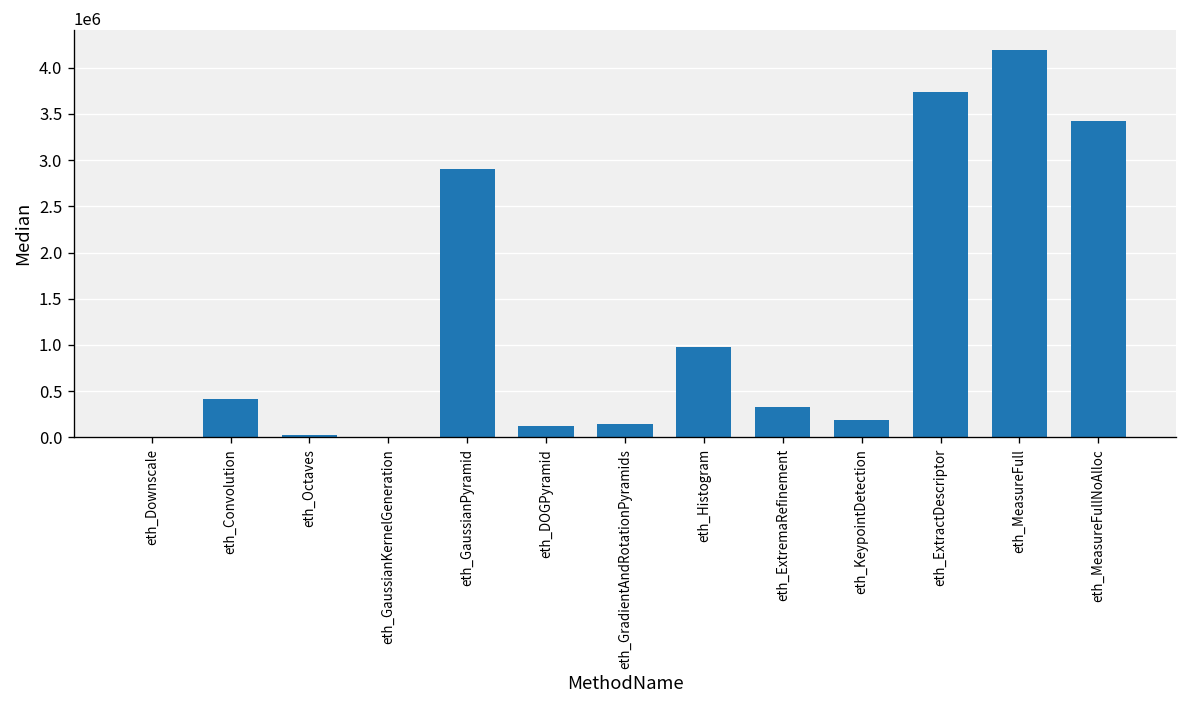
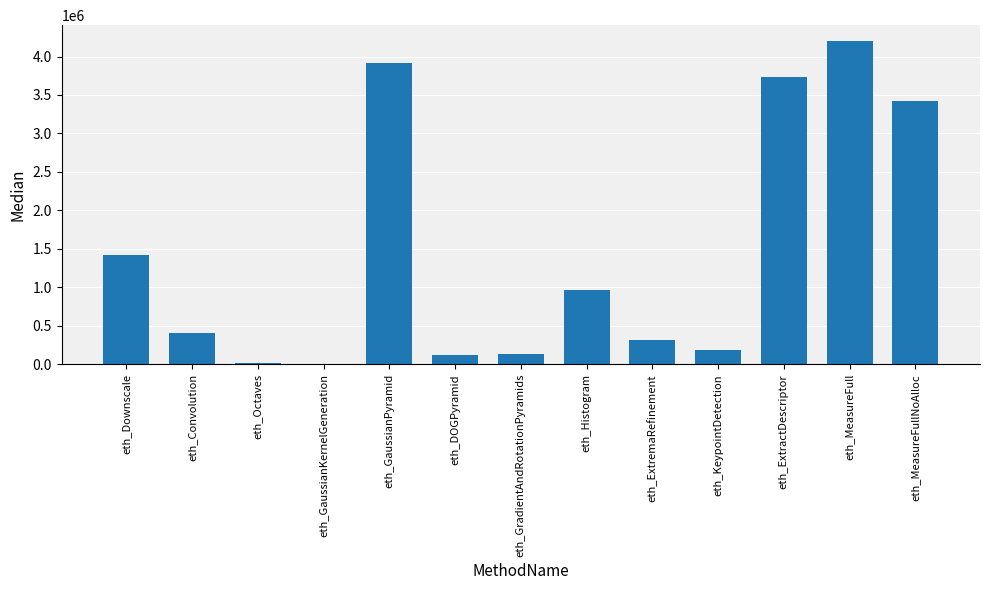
  {
-   "eth_Downscale": 0,
+   "eth_Downscale": 1400000,
    "eth_Convolution": 400000,
-   "eth_GaussianPyramid": 2900000,
+   "eth_GaussianPyramid": 3900000,
    "eth_DOGPyramid": 100000,
    "eth_GradientAndRotationPyramids": 100000,
    "eth_Histogram": 1000000,
    "eth_ExtremaRefinement": 300000,
    "eth_KeypointDetection": 200000,
    "eth_ExtractDescriptor": 3700000,
    "eth_MeasureFull": 4200000,
    "eth_MeasureFullNoAlloc": 3400000
  }
